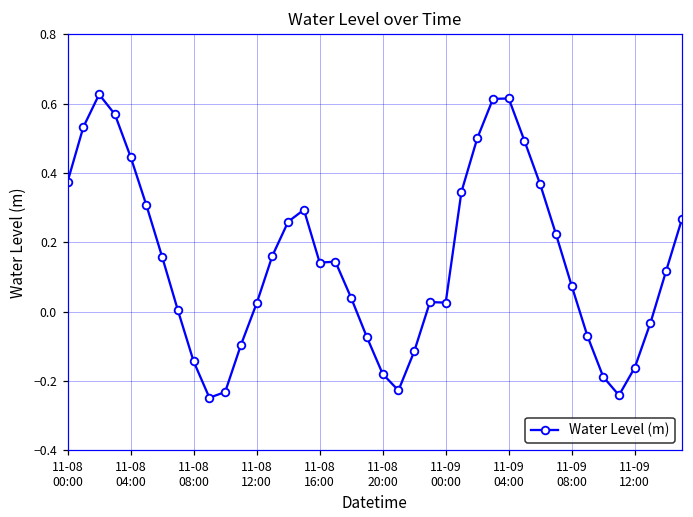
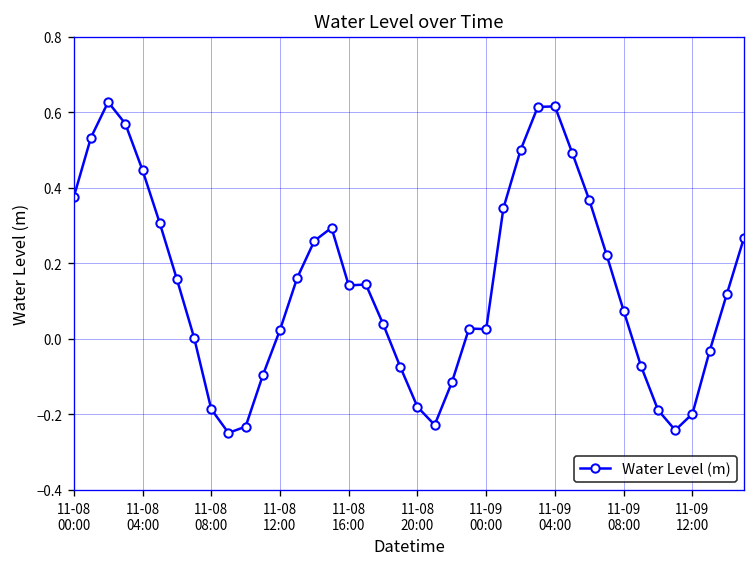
  {
    "11-08 00:00": 0.38,
    "11-08 04:00": 0.45,
-   "11-08 08:00": -0.14,
+   "11-08 08:00": -0.19,
    "11-08 12:00": 0.02,
    "11-08 16:00": 0.14,
    "11-08 20:00": -0.18,
    "11-09 00:00": 0.03,
    "11-09 04:00": 0.62,
    "11-09 08:00": 0.07,
-   "11-09 12:00": -0.16
+   "11-09 12:00": -0.20
  }
